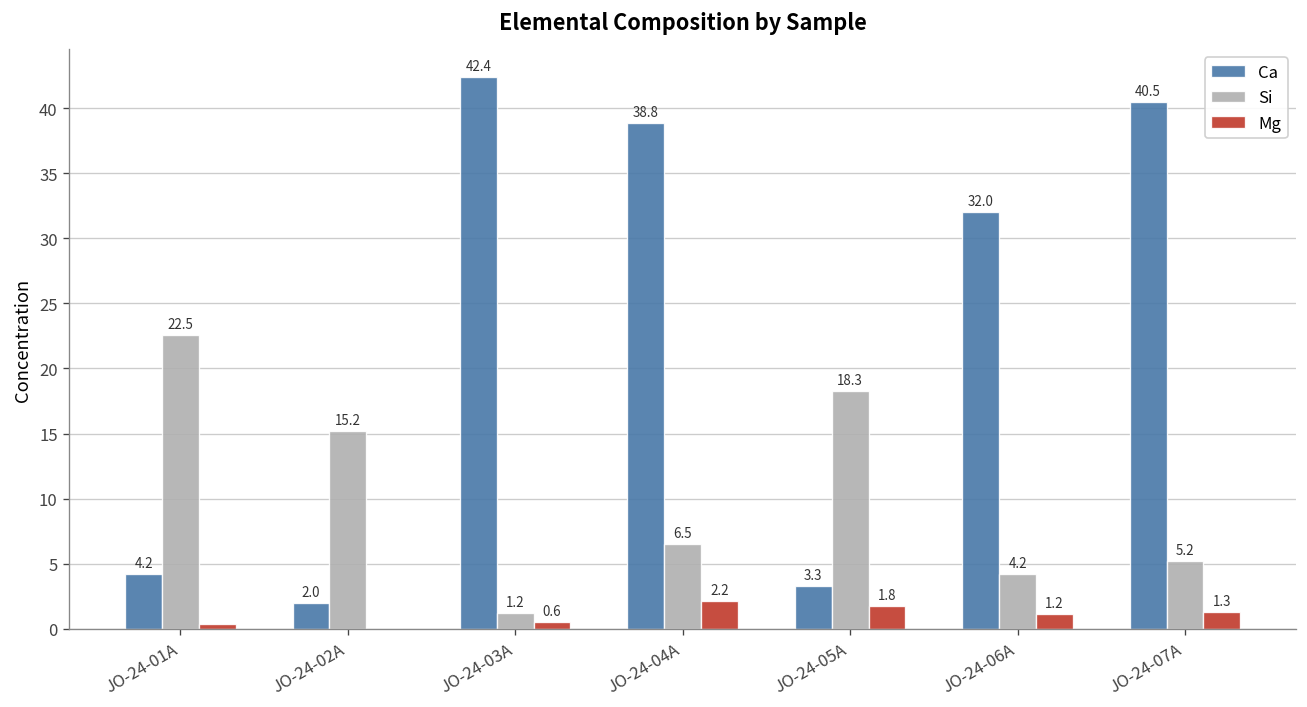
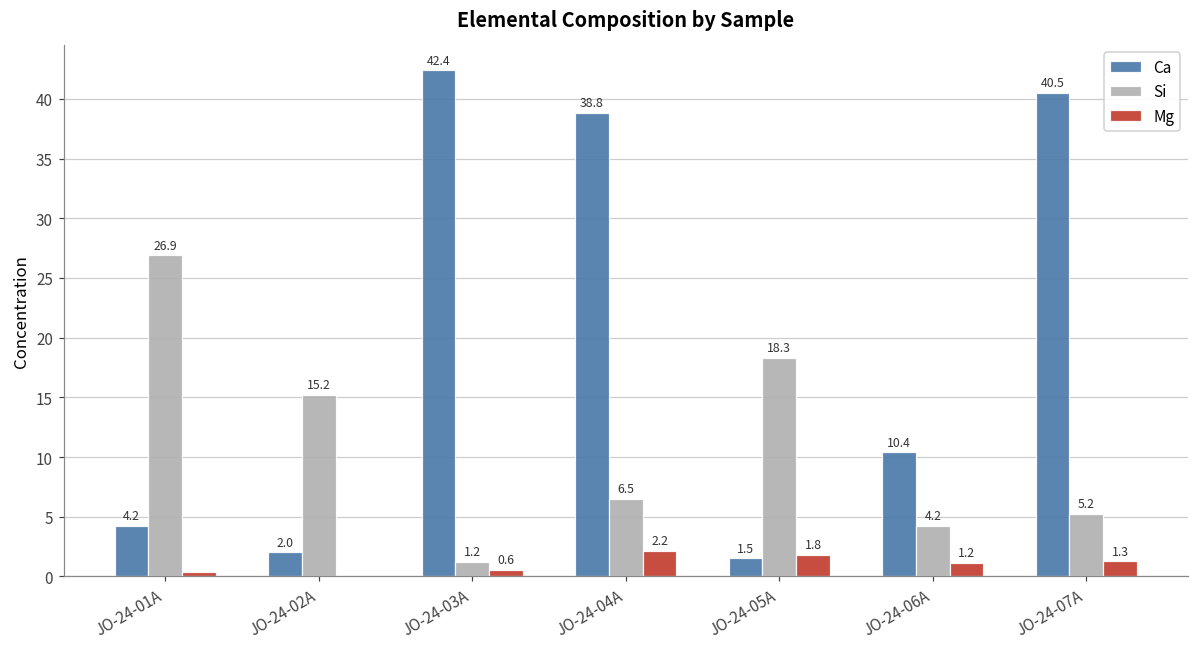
  {
    "Ca": {
      "JO-24-01A": 4.2,
      "JO-24-02A": 2.0,
      "JO-24-03A": 42.4,
      "JO-24-04A": 38.8,
-     "JO-24-05A": 3.3,
-     "JO-24-06A": 32.0,
+     "JO-24-05A": 1.5,
+     "JO-24-06A": 10.4,
      "JO-24-07A": 40.5
    },
    "Si": {
-     "JO-24-01A": 22.5,
+     "JO-24-01A": 26.9,
      "JO-24-02A": 15.2,
      "JO-24-03A": 1.2,
      "JO-24-04A": 6.5,
      "JO-24-05A": 18.3,
      "JO-24-06A": 4.2,
      "JO-24-07A": 5.2
    },
    "Mg": {
      "JO-24-03A": 0.6,
      "JO-24-04A": 2.2,
      "JO-24-05A": 1.8,
      "JO-24-06A": 1.2,
      "JO-24-07A": 1.3
    }
  }
